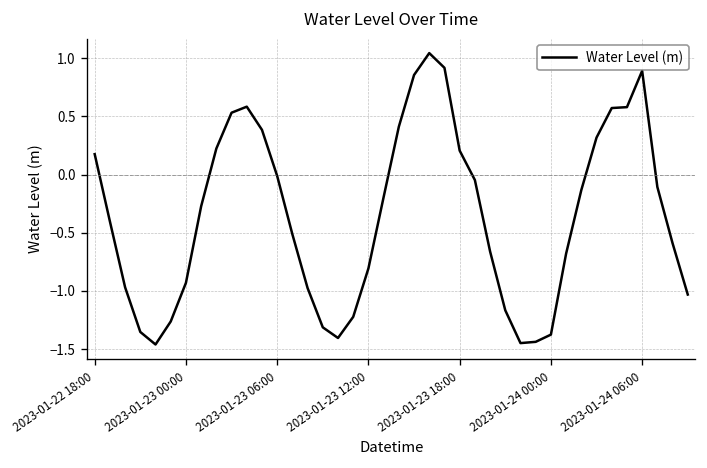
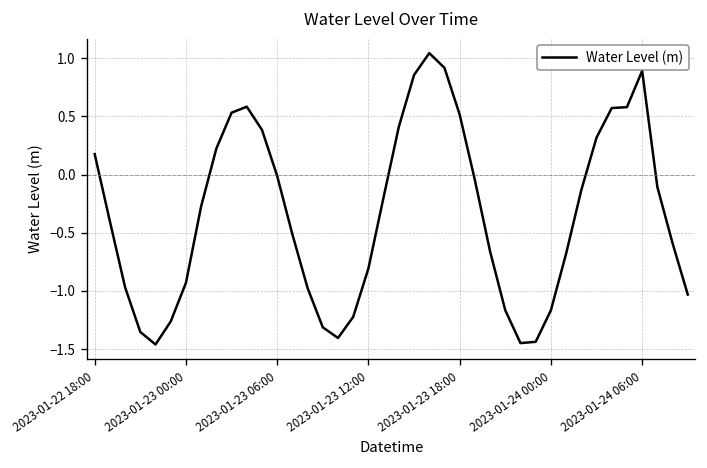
  {
    "2023-01-22 18:00": 0.2,
    "2023-01-23 00:00": -0.9,
    "2023-01-23 06:00": 0.0,
    "2023-01-23 12:00": -0.8,
-   "2023-01-23 18:00": 0.2,
-   "2023-01-24 00:00": -1.4,
+   "2023-01-23 18:00": 0.5,
+   "2023-01-24 00:00": -1.2,
    "2023-01-24 06:00": 0.9
  }
